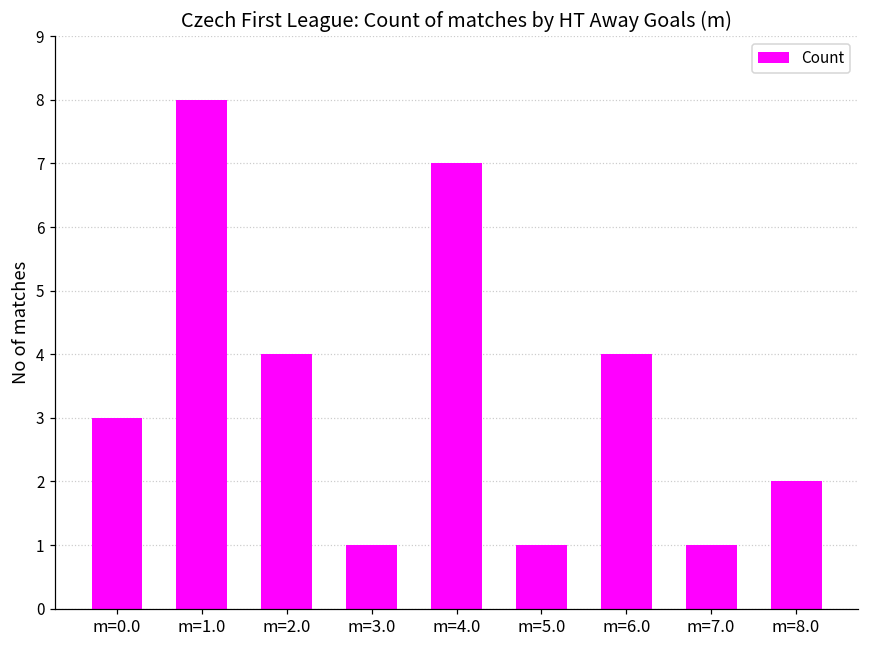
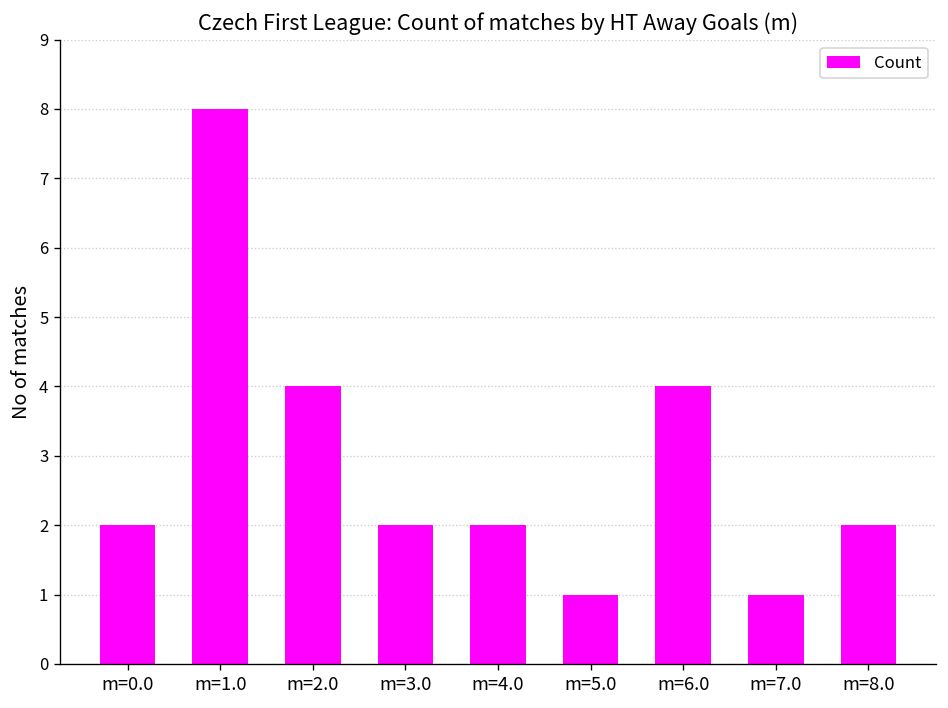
  {
-   "m=0.0": 3,
+   "m=0.0": 2,
    "m=1.0": 8,
    "m=2.0": 4,
-   "m=3.0": 1,
-   "m=4.0": 7,
+   "m=3.0": 2,
+   "m=4.0": 2,
    "m=5.0": 1,
    "m=6.0": 4,
    "m=7.0": 1,
    "m=8.0": 2
  }
